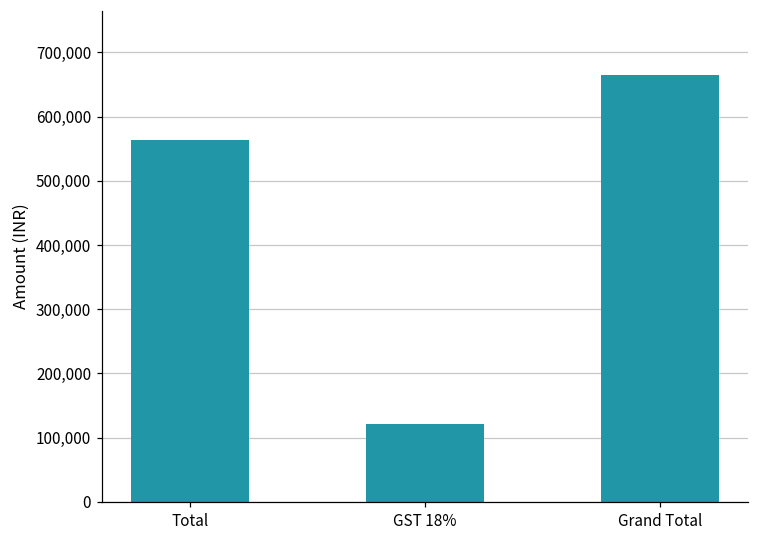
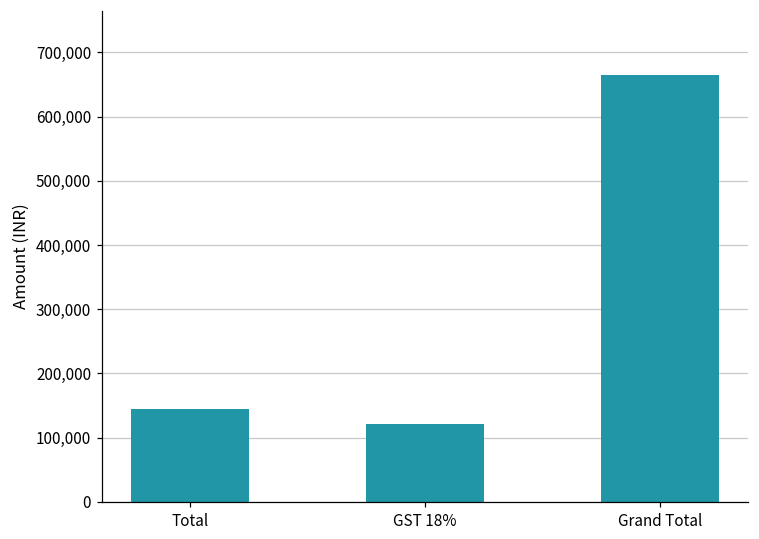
  {
-   "Total": "560,000",
+   "Total": "140,000",
    "GST 18%": "120,000",
    "Grand Total": "660,000"
  }
